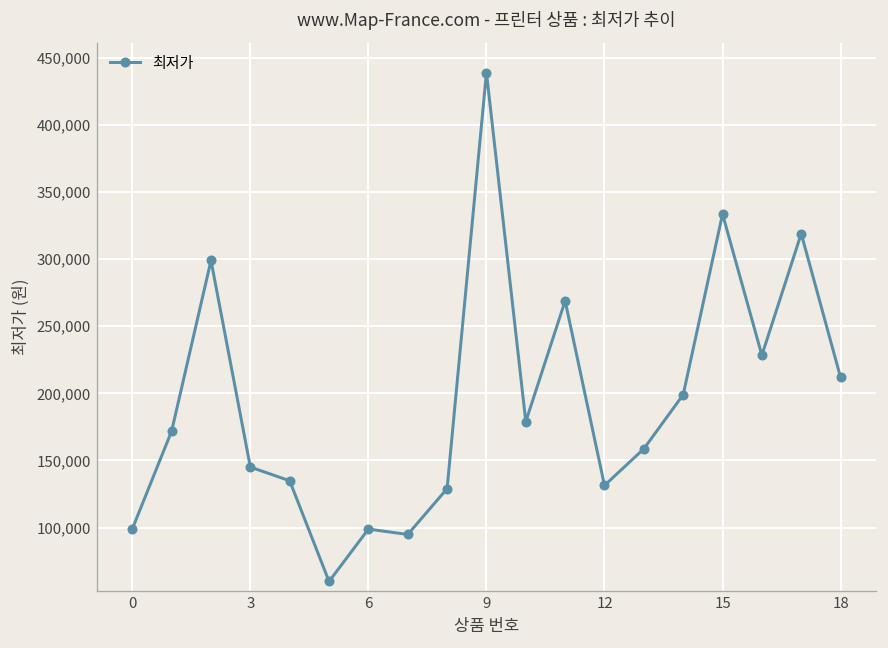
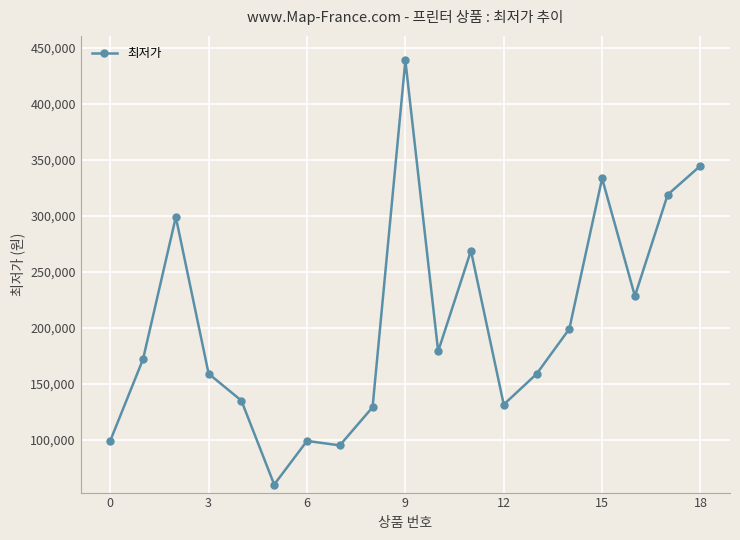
  {
    "0": "99,000",
-   "3": "145,000",
+   "3": "159,000",
    "6": "99,000",
    "9": "439,000",
    "12": "131,000",
    "15": "334,000",
-   "18": "212,000"
+   "18": "345,000"
  }
